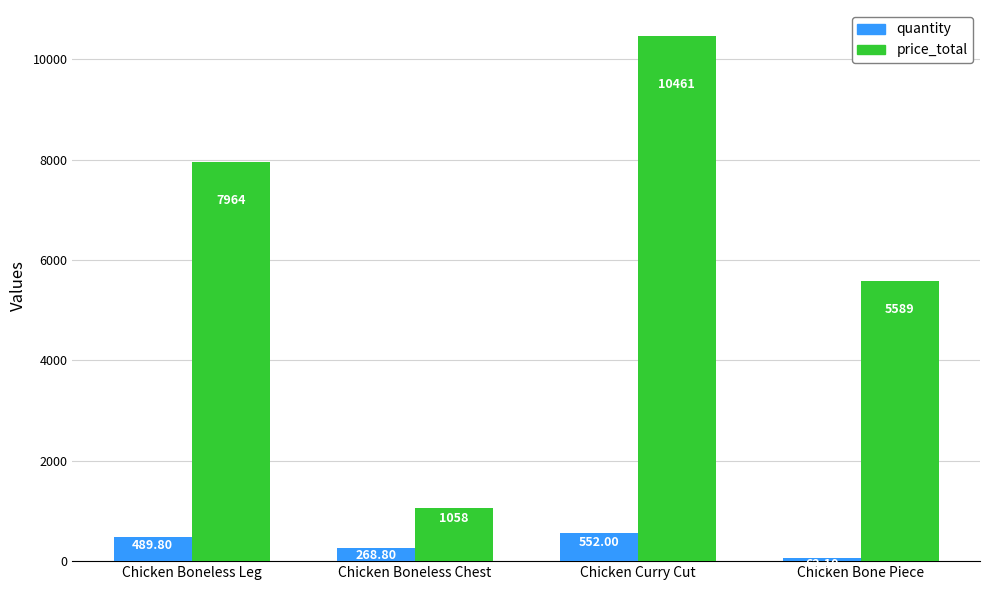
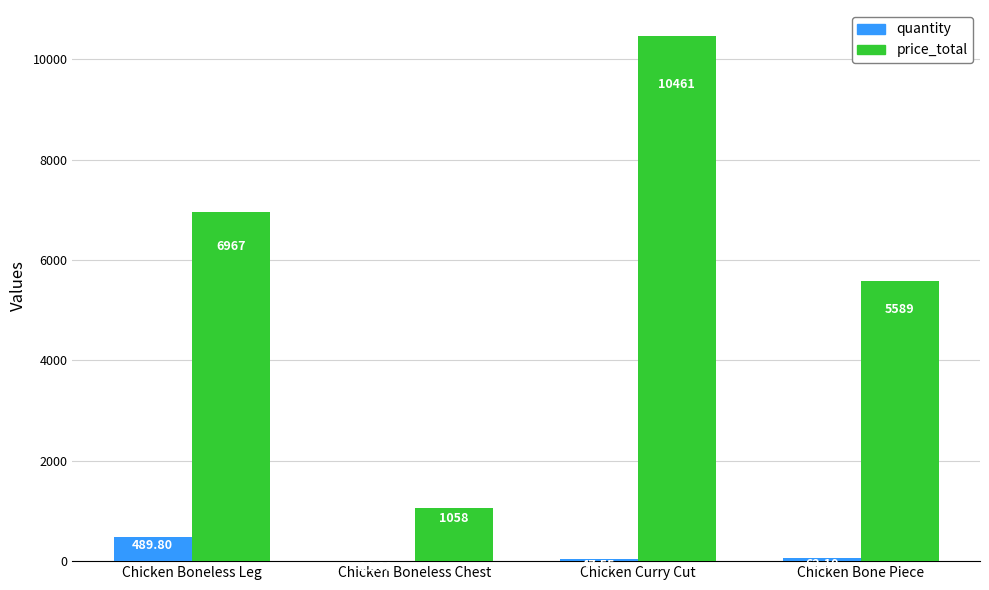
  {
    "quantity": {
-     "Chicken Boneless Chest": 300,
-     "Chicken Curry Cut": 600,
+     "Chicken Boneless Chest": 0,
+     "Chicken Curry Cut": 0,
      "Chicken Bone Piece": 100
    },
    "price_total": {
-     "Chicken Boneless Leg": 7964,
+     "Chicken Boneless Leg": 6967,
      "Chicken Boneless Chest": 1058,
      "Chicken Curry Cut": 10461,
      "Chicken Bone Piece": 5589
    }
  }
